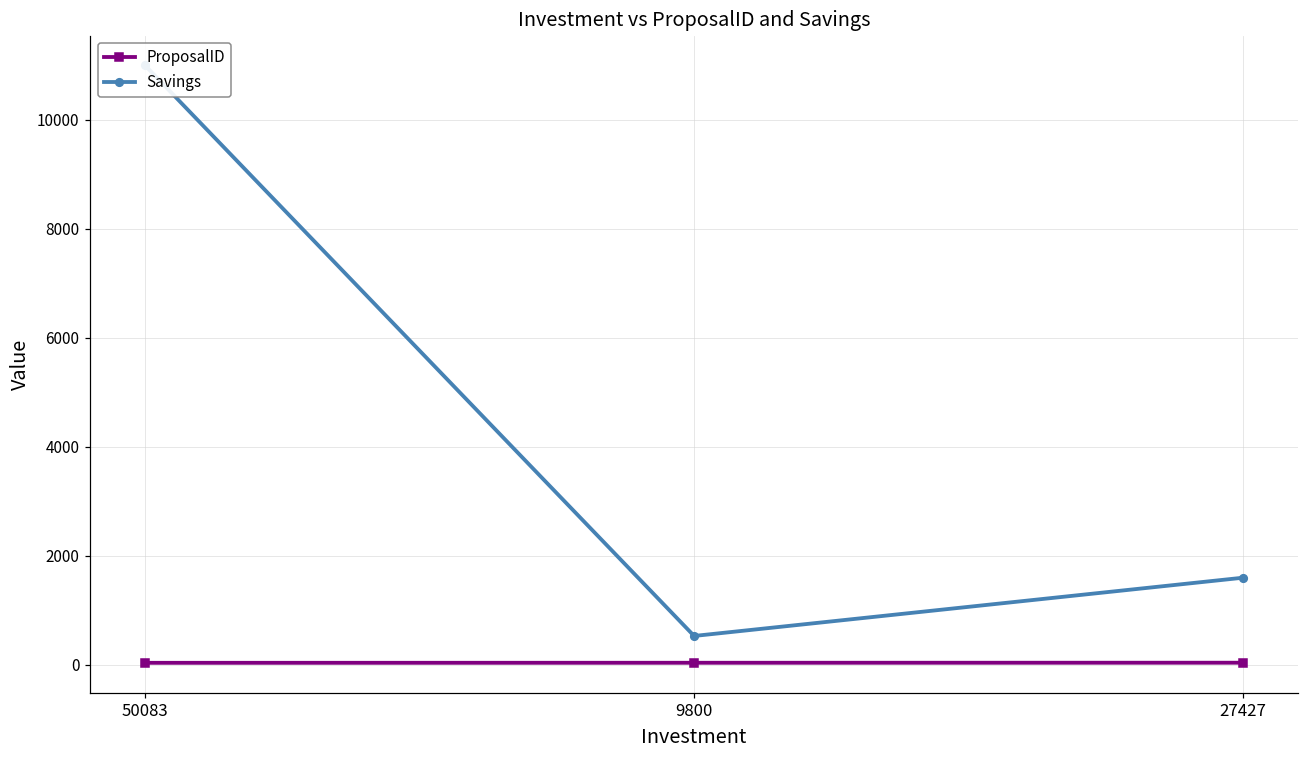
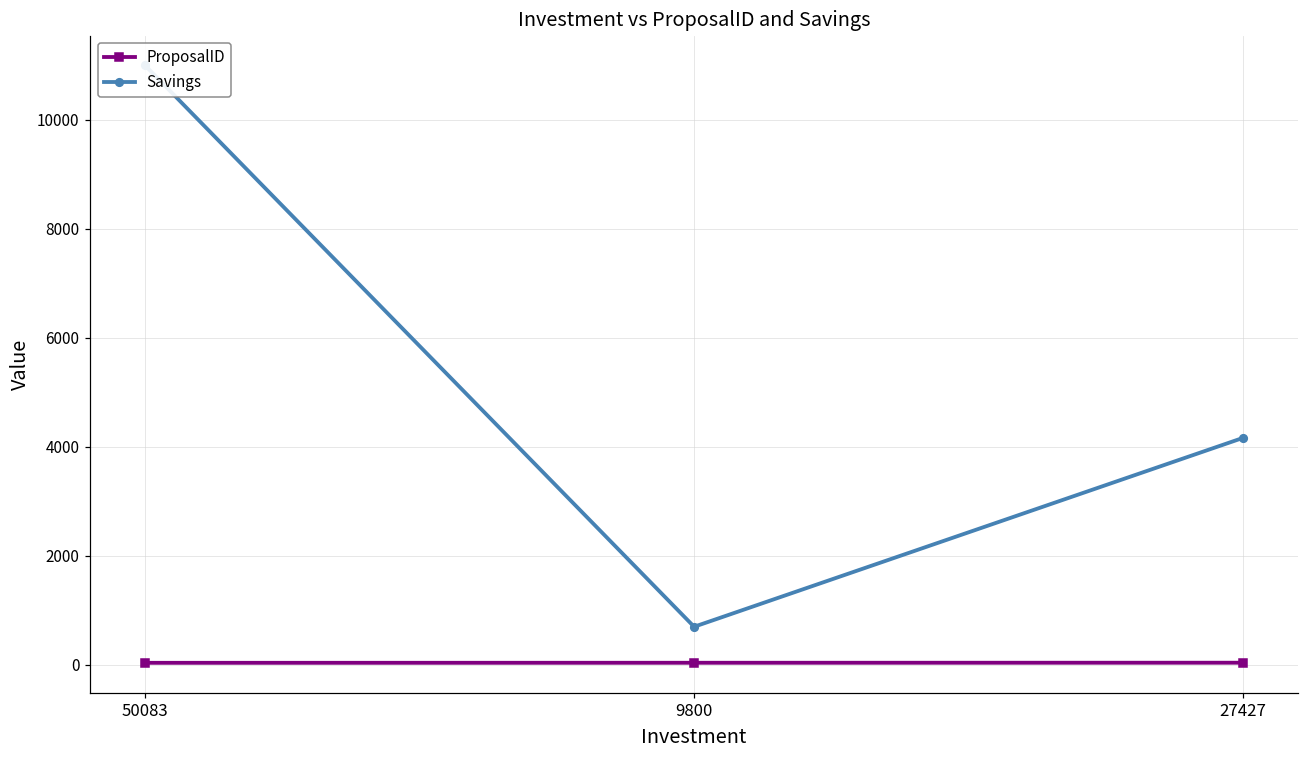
  {
    "ProposalID": {
      "50083": 0,
      "9800": 0,
      "27427": 0
    },
    "Savings": {
-     "9800": 500,
-     "27427": 1600
+     "9800": 700,
+     "27427": 4200
    }
  }
